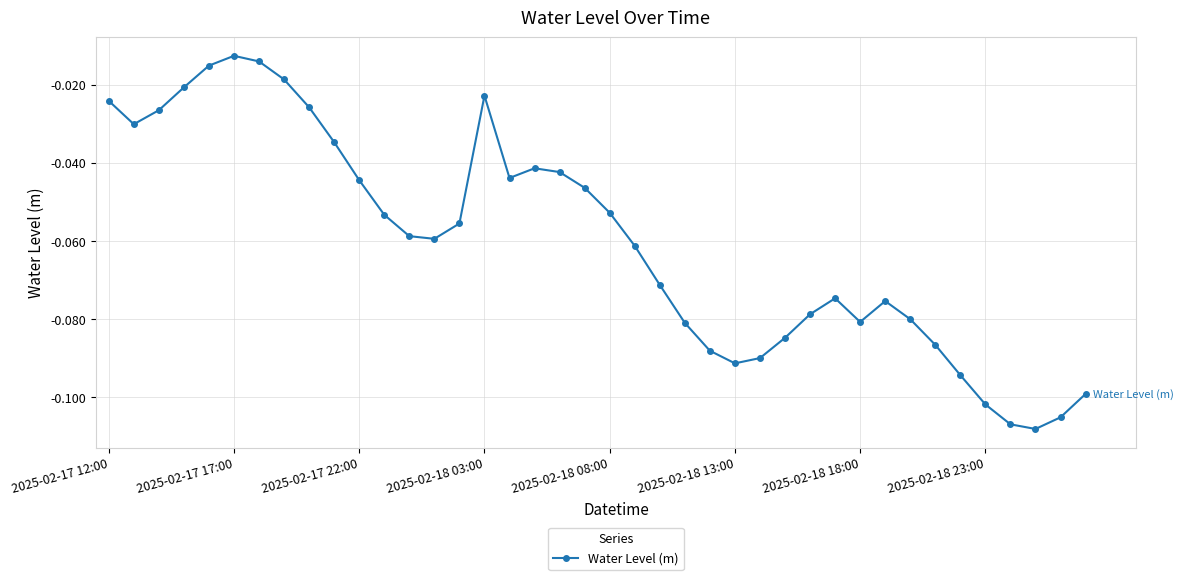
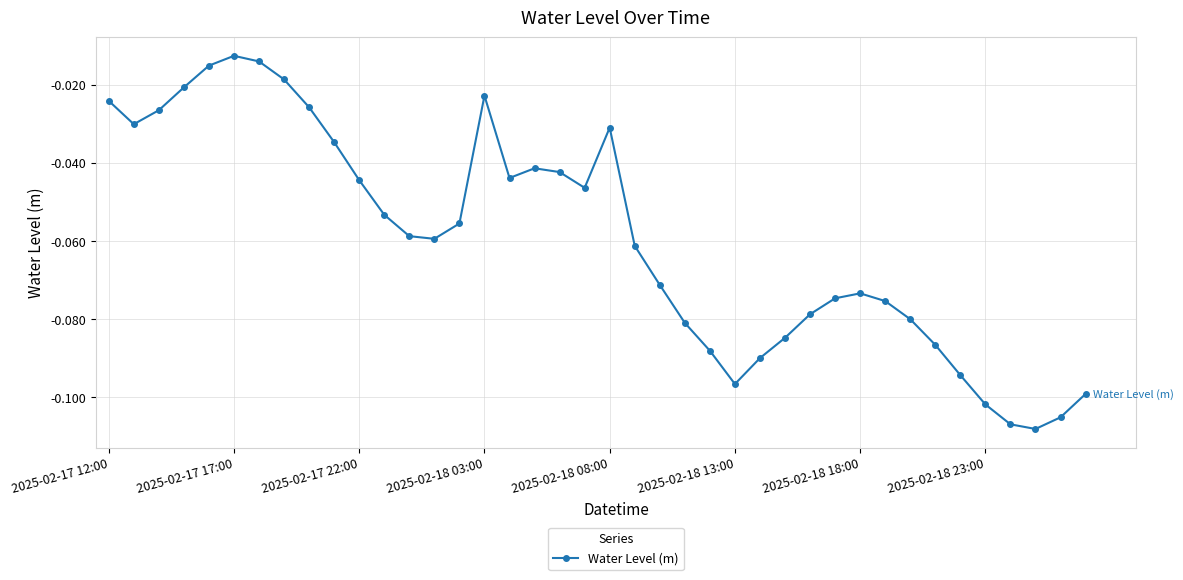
  {
    "2025-02-17 12:00": -0.024,
    "2025-02-17 17:00": -0.013,
    "2025-02-17 22:00": -0.044,
    "2025-02-18 03:00": -0.023,
-   "2025-02-18 08:00": -0.053,
-   "2025-02-18 13:00": -0.091,
-   "2025-02-18 18:00": -0.081,
+   "2025-02-18 08:00": -0.031,
+   "2025-02-18 13:00": -0.097,
+   "2025-02-18 18:00": -0.073,
    "2025-02-18 23:00": -0.102
  }
